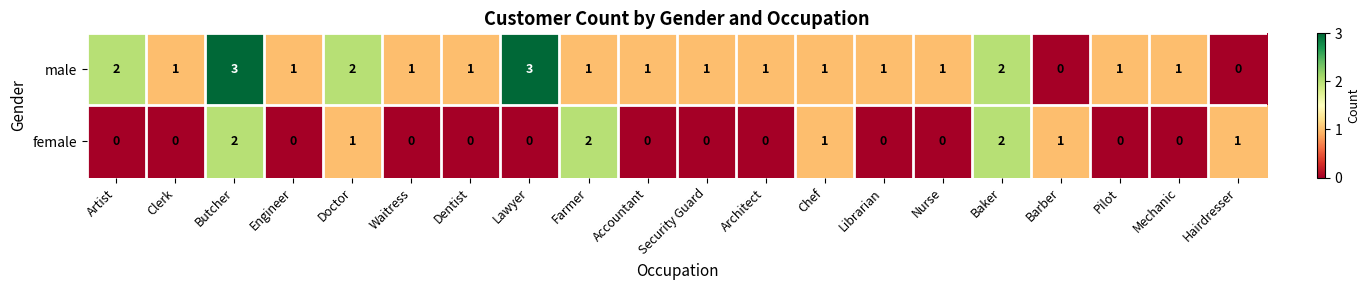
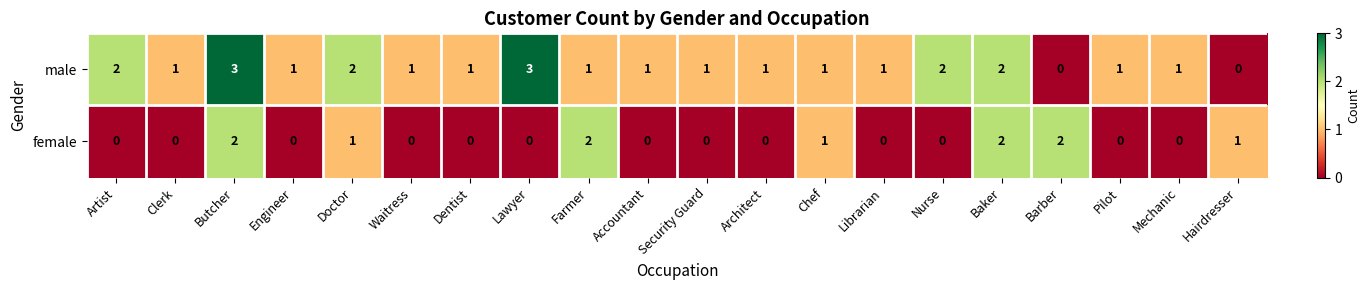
  {
    "male": {
      "Artist": 2,
      "Clerk": 1,
      "Butcher": 3,
      "Engineer": 1,
      "Doctor": 2,
      "Waitress": 1,
      "Dentist": 1,
      "Lawyer": 3,
      "Farmer": 1,
      "Accountant": 1,
      "Security Guard": 1,
      "Architect": 1,
      "Chef": 1,
      "Librarian": 1,
-     "Nurse": 1,
+     "Nurse": 2,
      "Baker": 2,
      "Barber": 0,
      "Pilot": 1,
      "Mechanic": 1,
      "Hairdresser": 0
    },
    "female": {
      "Artist": 0,
      "Clerk": 0,
      "Butcher": 2,
      "Engineer": 0,
      "Doctor": 1,
      "Waitress": 0,
      "Dentist": 0,
      "Lawyer": 0,
      "Farmer": 2,
      "Accountant": 0,
      "Security Guard": 0,
      "Architect": 0,
      "Chef": 1,
      "Librarian": 0,
      "Nurse": 0,
      "Baker": 2,
-     "Barber": 1,
+     "Barber": 2,
      "Pilot": 0,
      "Mechanic": 0,
      "Hairdresser": 1
    }
  }
